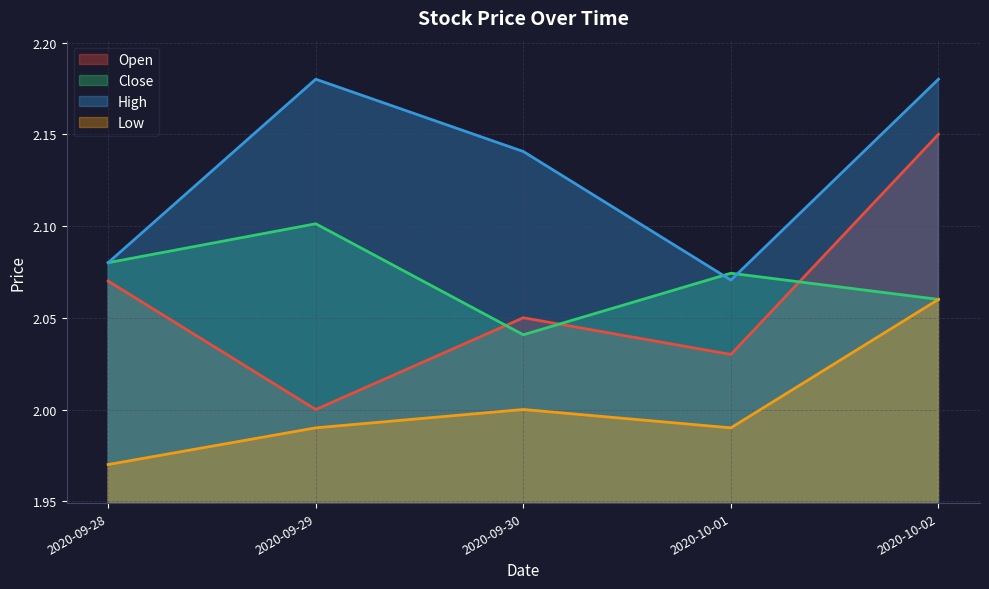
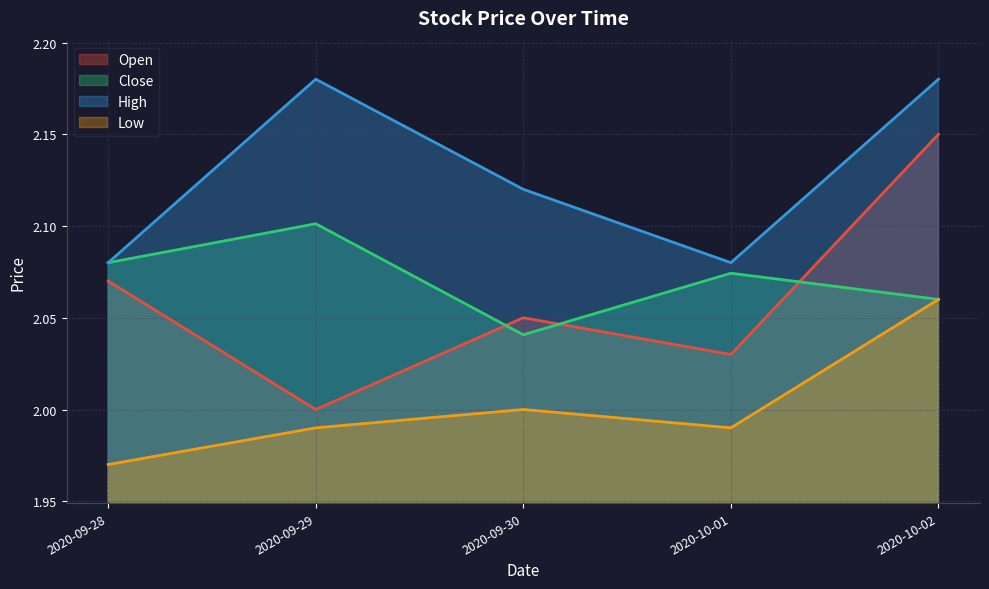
  {
    "Close": {
      "2020-09-29": 2.101,
      "2020-09-30": 2.041,
      "2020-10-01": 2.074
    },
    "High": {
      "2020-09-29": 2.180,
-     "2020-09-30": 2.141,
-     "2020-10-01": 2.071,
+     "2020-09-30": 2.120,
+     "2020-10-01": 2.080,
      "2020-10-02": 2.180
    }
  }
